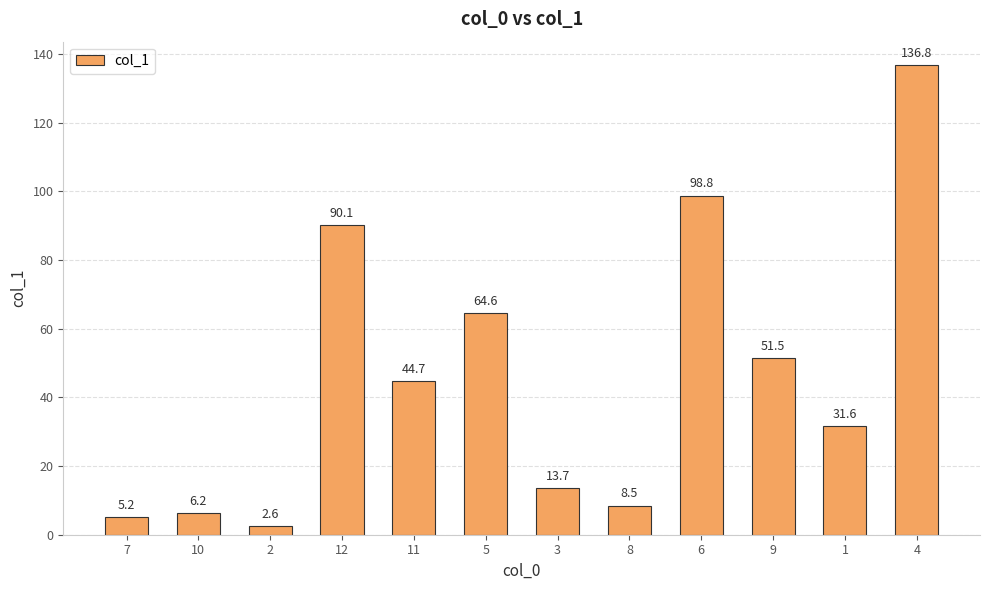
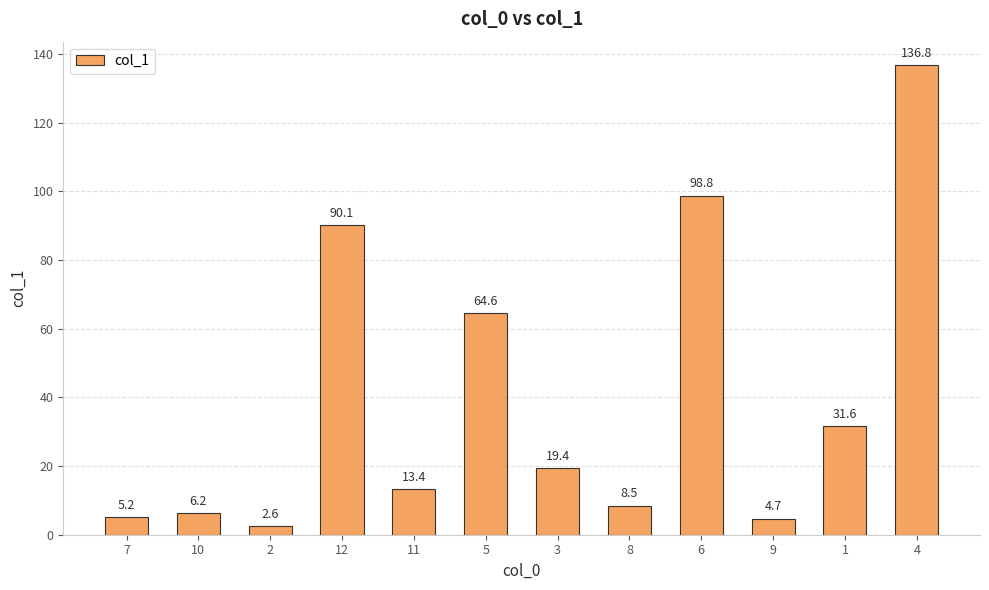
  {
    "7": 5.2,
    "10": 6.2,
    "2": 2.6,
    "12": 90.1,
-   "11": 44.7,
+   "11": 13.4,
    "5": 64.6,
-   "3": 13.7,
+   "3": 19.4,
    "8": 8.5,
    "6": 98.8,
-   "9": 51.5,
+   "9": 4.7,
    "1": 31.6,
    "4": 136.8
  }
